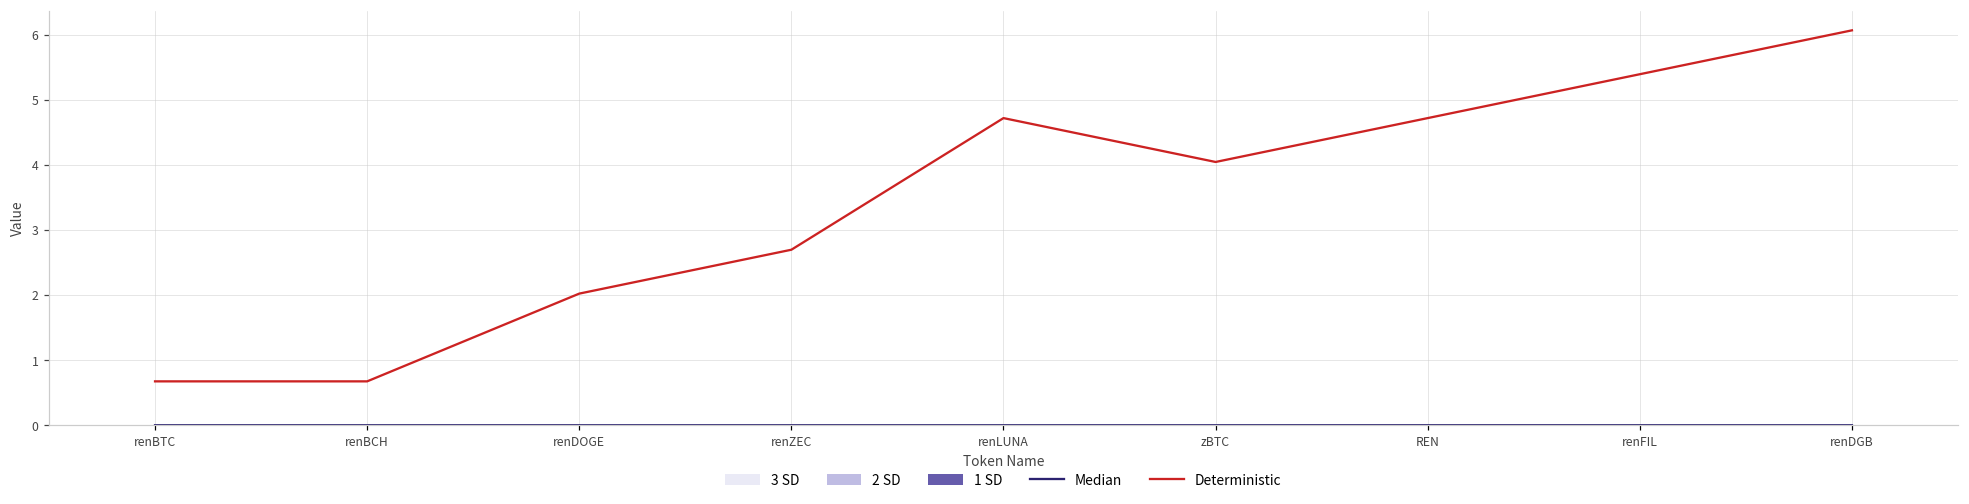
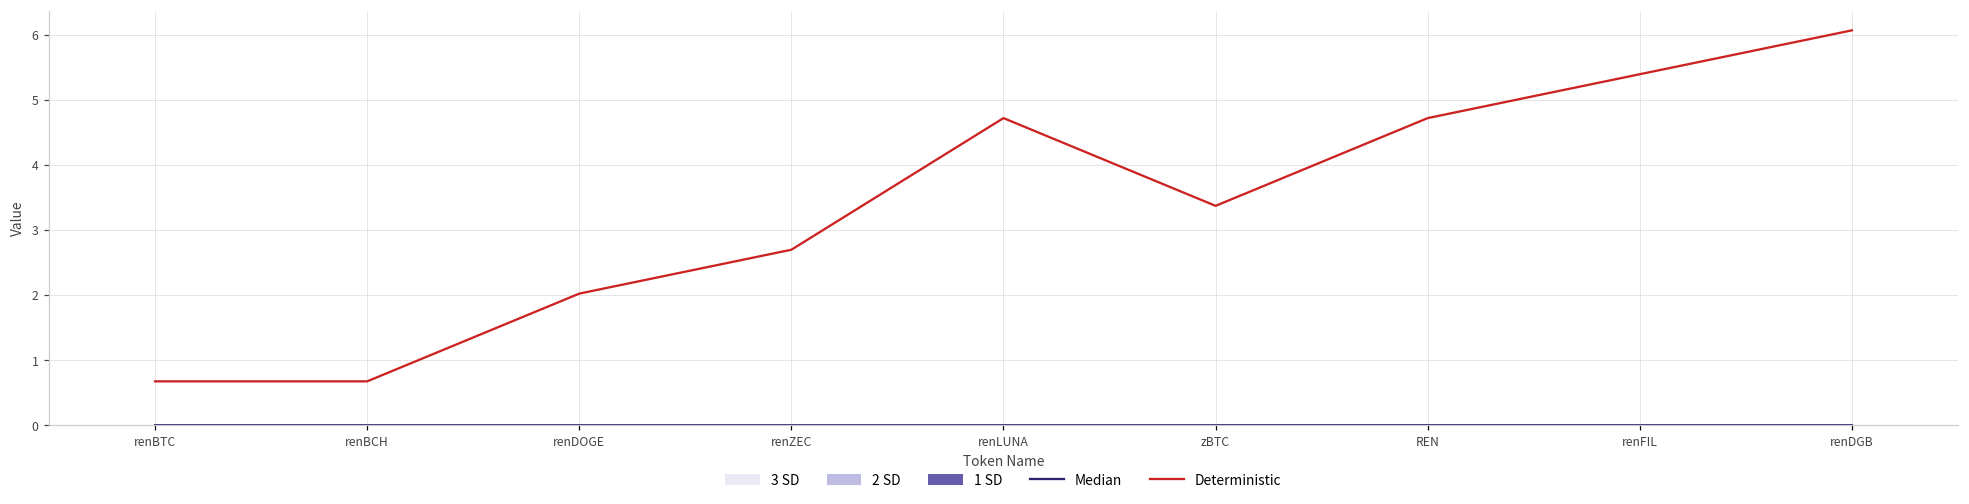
  {
    "1 SD": {
      "renBTC": 0.0,
      "renBCH": 0.0,
      "renDOGE": 0.0,
      "renZEC": 0.0,
      "renLUNA": 0.0,
      "zBTC": 0.0,
      "REN": 0.0,
      "renFIL": 0.0,
      "renDGB": 0.0
    },
    "Deterministic": {
      "renBTC": 0.7,
      "renBCH": 0.7,
      "renDOGE": 2.0,
      "renZEC": 2.7,
      "renLUNA": 4.7,
-     "zBTC": 4.0,
+     "zBTC": 3.4,
      "REN": 4.7,
      "renFIL": 5.4,
      "renDGB": 6.1
    }
  }
